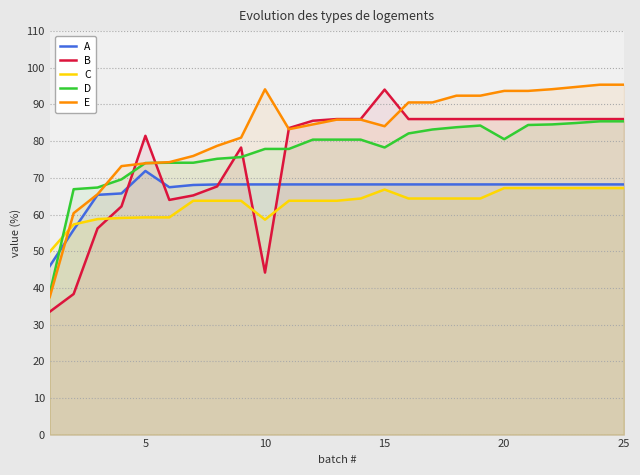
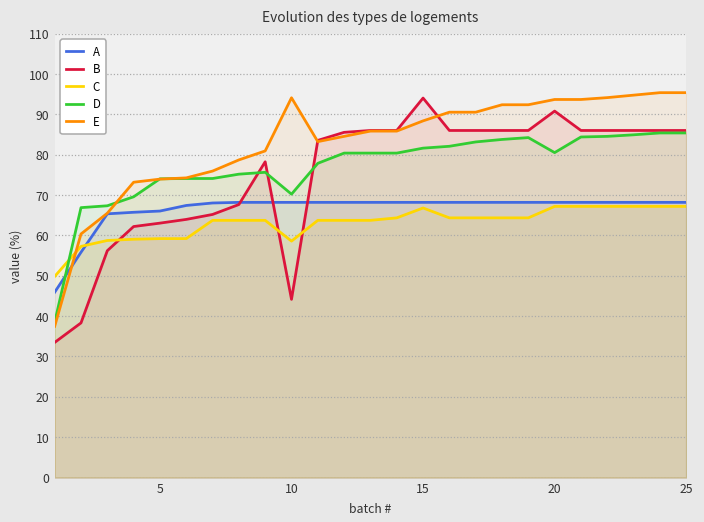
  {
    "A": {
-     "5": 72,
+     "5": 66,
      "10": 68,
      "15": 68,
      "20": 68,
      "25": 68
    },
    "B": {
-     "5": 81,
+     "5": 63,
      "10": 44,
      "15": 94,
-     "20": 86
+     "20": 91
    },
    "C": {
      "5": 59,
      "10": 59,
      "15": 67,
      "20": 67,
      "25": 67
    },
    "D": {
-     "10": 78,
-     "15": 78,
+     "10": 70,
+     "15": 82,
      "20": 81
    },
    "E": {
      "10": 94,
-     "15": 84,
+     "15": 88,
      "20": 94,
      "25": 95
    }
  }
